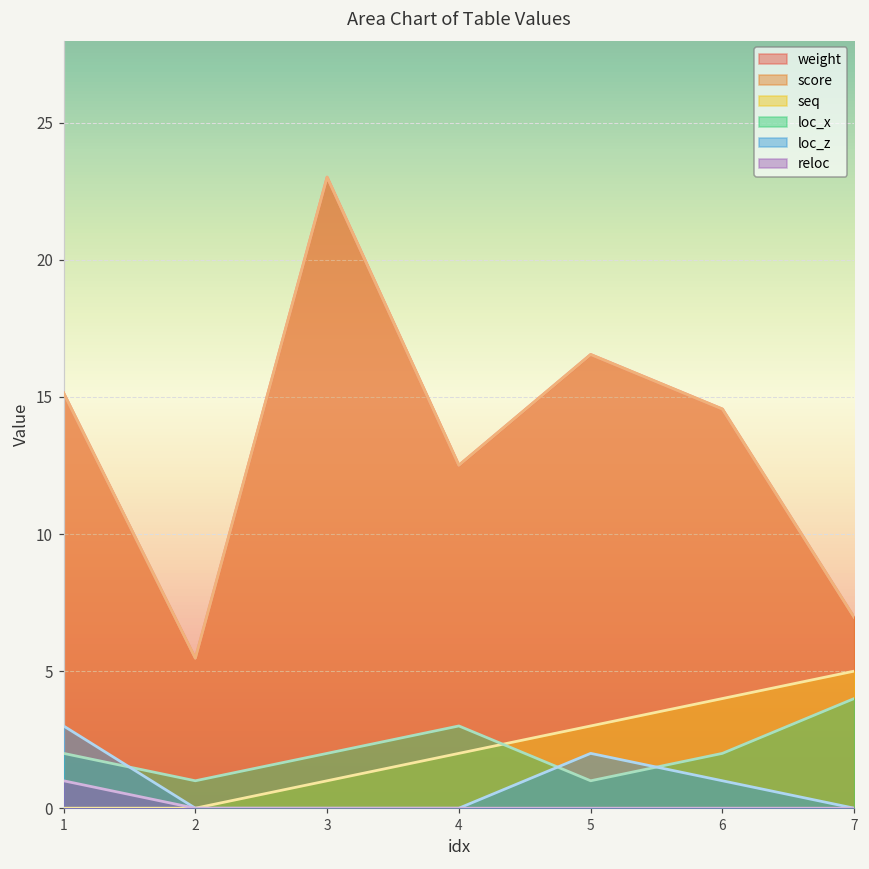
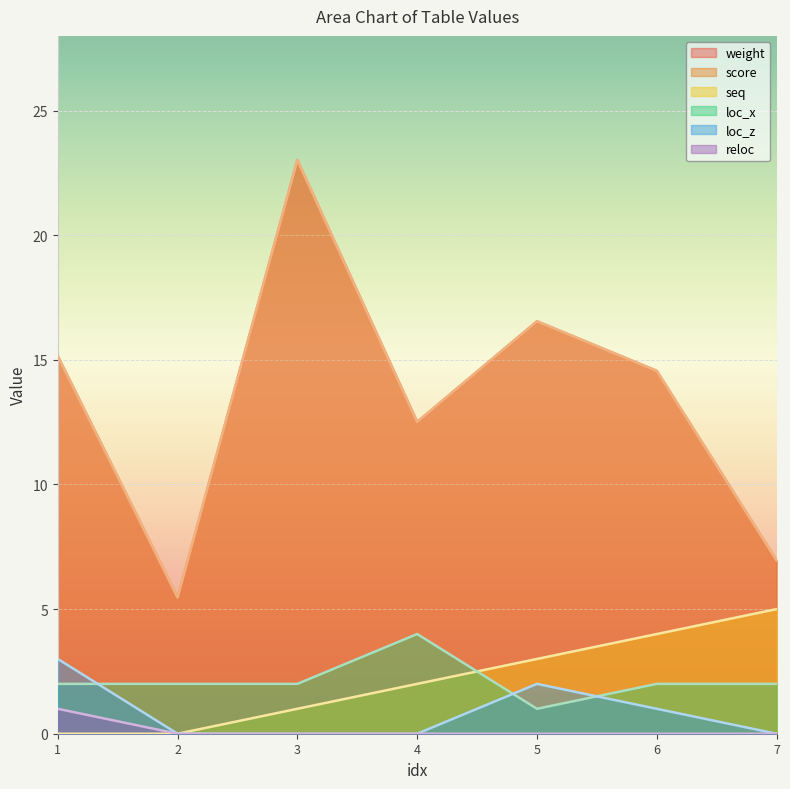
  {
    "loc_x": {
      "1": 2,
-     "2": 1,
+     "2": 2,
      "3": 2,
-     "4": 3,
+     "4": 4,
      "5": 1,
      "6": 2,
-     "7": 4
+     "7": 2
    },
    "loc_z": {
      "1": 3,
      "5": 2,
      "6": 1
    },
    "reloc": {
      "1": 1,
      "5": 0,
      "6": 0
    }
  }
